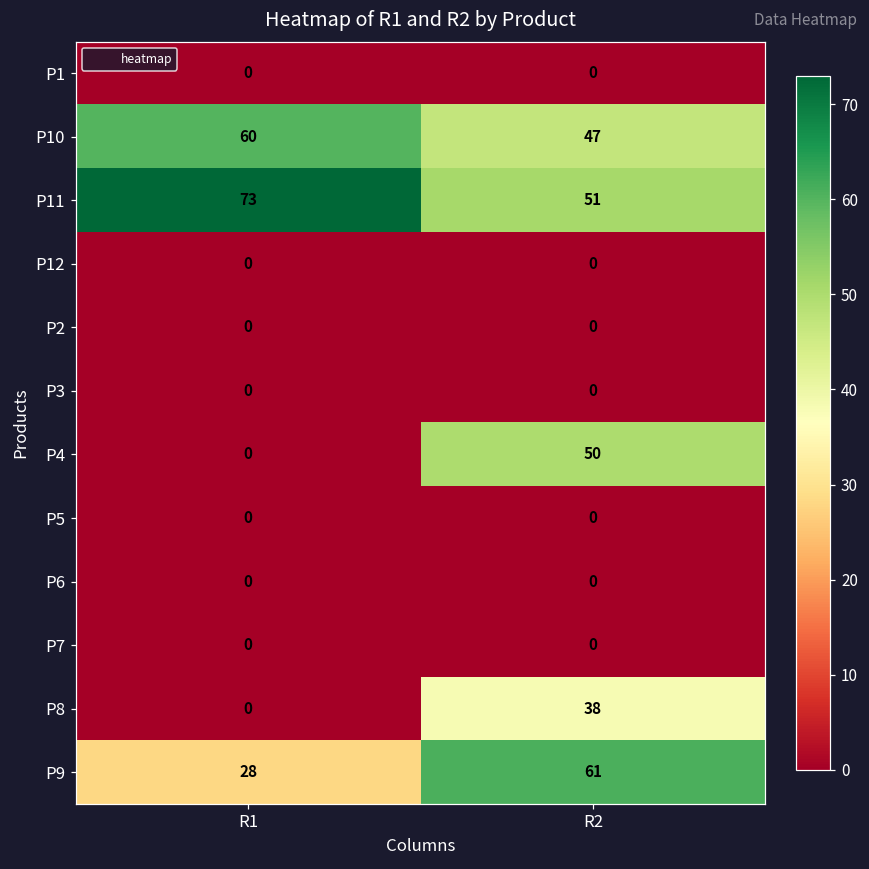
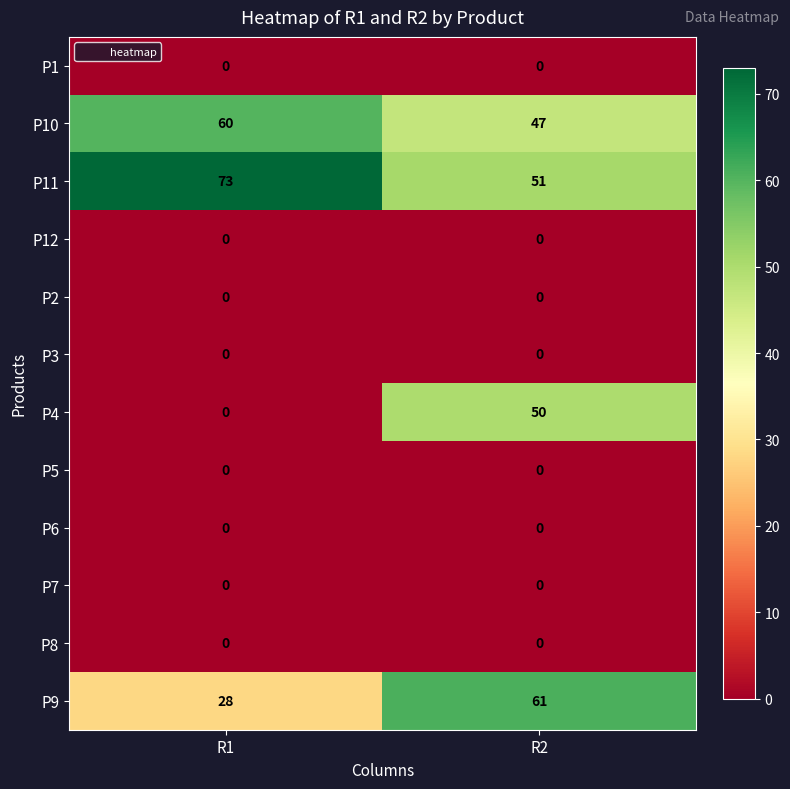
  {
    "P1": {
      "R1": 0,
      "R2": 0
    },
    "P10": {
      "R1": 60,
      "R2": 47
    },
    "P11": {
      "R1": 73,
      "R2": 51
    },
    "P12": {
      "R1": 0,
      "R2": 0
    },
    "P2": {
      "R1": 0,
      "R2": 0
    },
    "P3": {
      "R1": 0,
      "R2": 0
    },
    "P4": {
      "R1": 0,
      "R2": 50
    },
    "P5": {
      "R1": 0,
      "R2": 0
    },
    "P6": {
      "R1": 0,
      "R2": 0
    },
    "P7": {
      "R1": 0,
      "R2": 0
    },
    "P8": {
      "R1": 0,
-     "R2": 38
+     "R2": 0
    },
    "P9": {
      "R1": 28,
      "R2": 61
    }
  }
